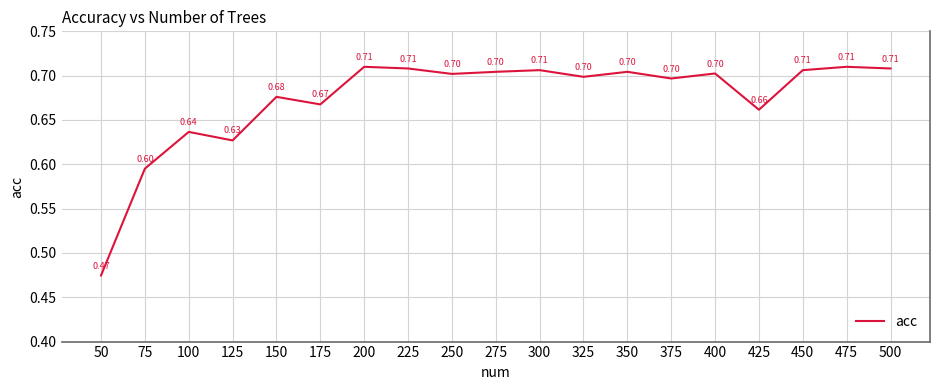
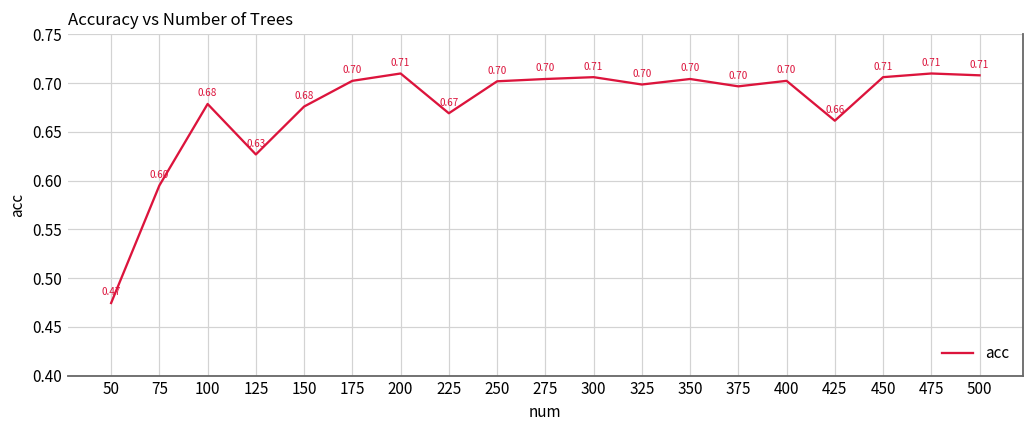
  {
    "50": 0.47,
    "75": 0.60,
-   "100": 0.64,
+   "100": 0.68,
    "125": 0.63,
    "150": 0.68,
-   "175": 0.67,
+   "175": 0.70,
    "200": 0.71,
-   "225": 0.71,
+   "225": 0.67,
    "250": 0.70,
    "275": 0.70,
    "300": 0.71,
    "325": 0.70,
    "350": 0.70,
    "375": 0.70,
    "400": 0.70,
    "425": 0.66,
    "450": 0.71,
    "475": 0.71,
    "500": 0.71
  }
